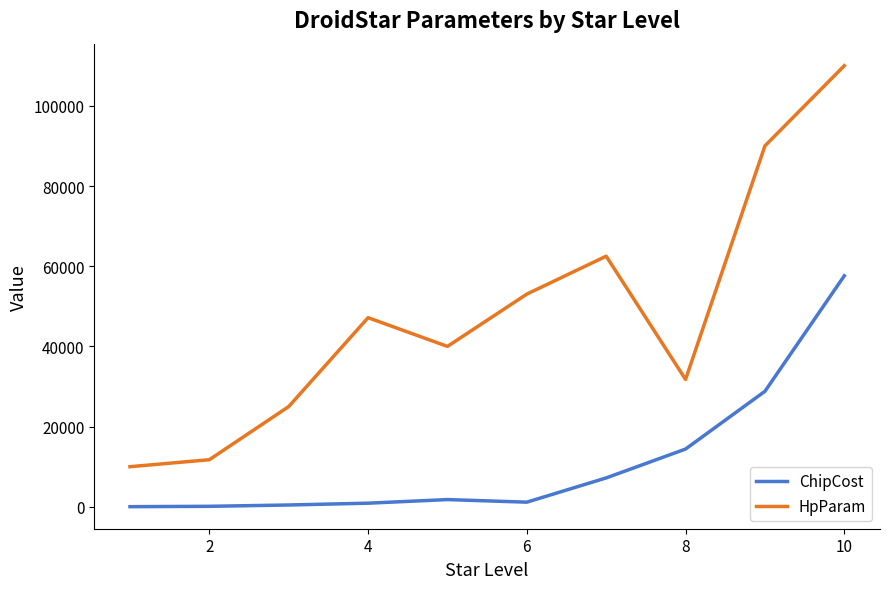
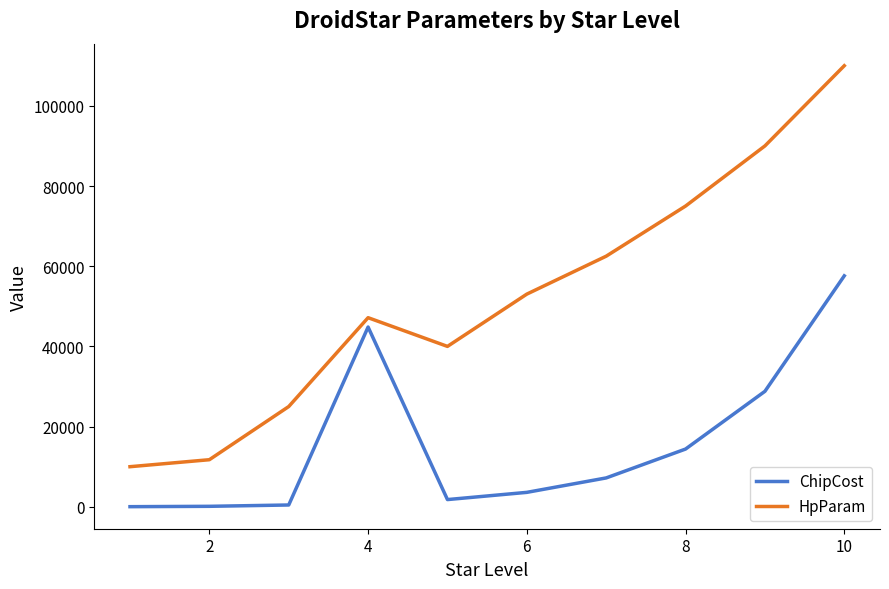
  {
    "ChipCost": {
      "2": 0,
-     "4": 1000,
-     "6": 1000,
+     "4": 45000,
+     "6": 4000,
      "8": 14000,
      "10": 58000
    },
    "HpParam": {
      "2": 12000,
      "4": 47000,
      "6": 53000,
-     "8": 32000,
+     "8": 75000,
      "10": 110000
    }
  }
